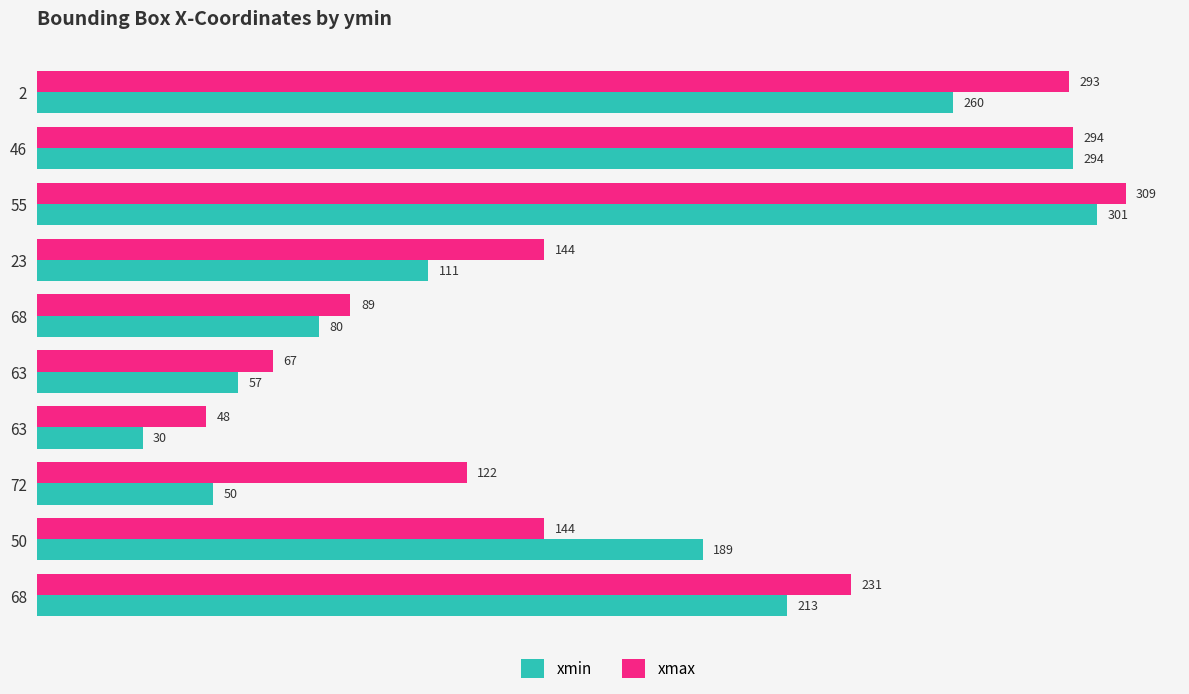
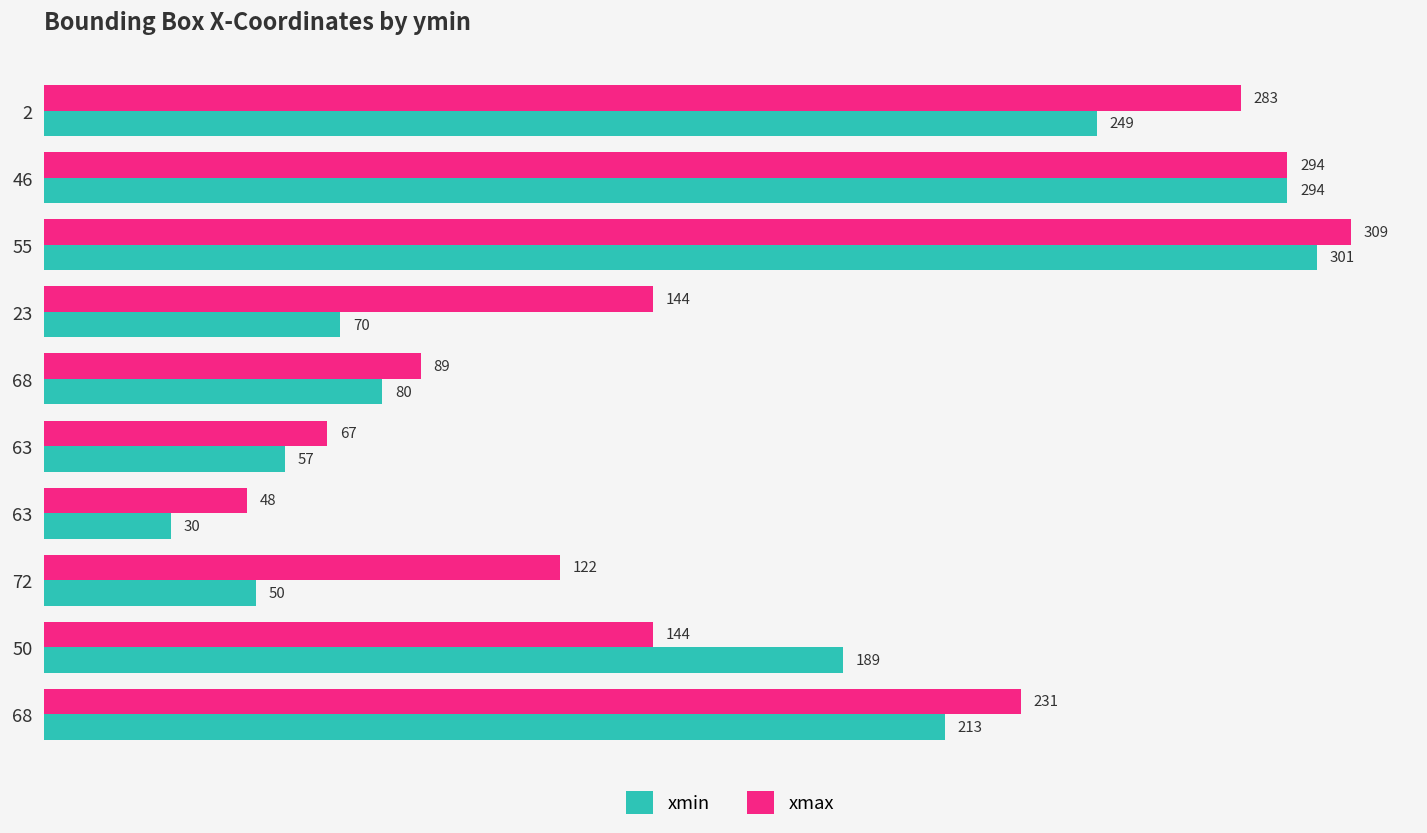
  {
    "xmin": {
-     "2": 260,
+     "2": 249,
      "46": 294,
      "55": 301,
-     "23": 111,
+     "23": 70,
      "72": 50,
      "50": 189
    },
    "xmax": {
-     "2": 293,
+     "2": 283,
      "46": 294,
      "55": 309,
      "23": 144,
      "72": 122,
      "50": 144
    }
  }
